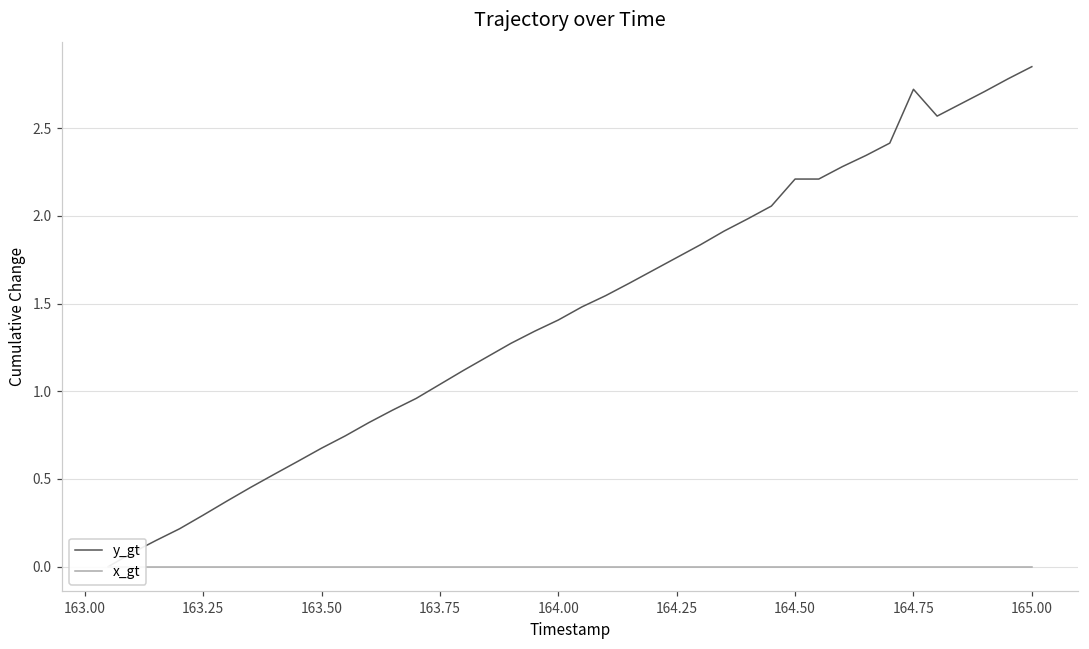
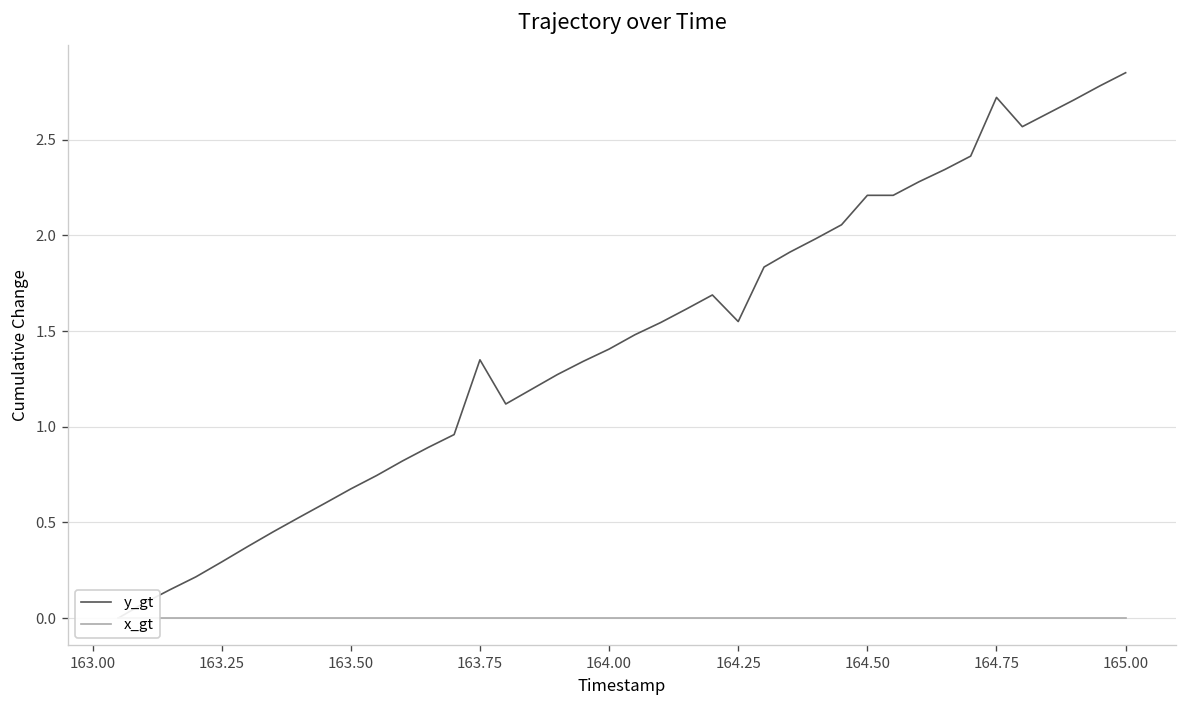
  {
    "y_gt": {
      "163.25": 0.29,
      "163.50": 0.68,
-     "163.75": 1.04,
+     "163.75": 1.35,
      "164.00": 1.41,
-     "164.25": 1.76,
+     "164.25": 1.55,
      "164.50": 2.21,
      "164.75": 2.72,
      "165.00": 2.85
    },
    "x_gt": {
      "163.25": 0.00,
      "163.50": 0.00,
      "163.75": 0.00,
      "164.00": 0.00,
      "164.25": 0.00,
      "164.50": 0.00,
      "164.75": 0.00,
      "165.00": 0.00
    }
  }
